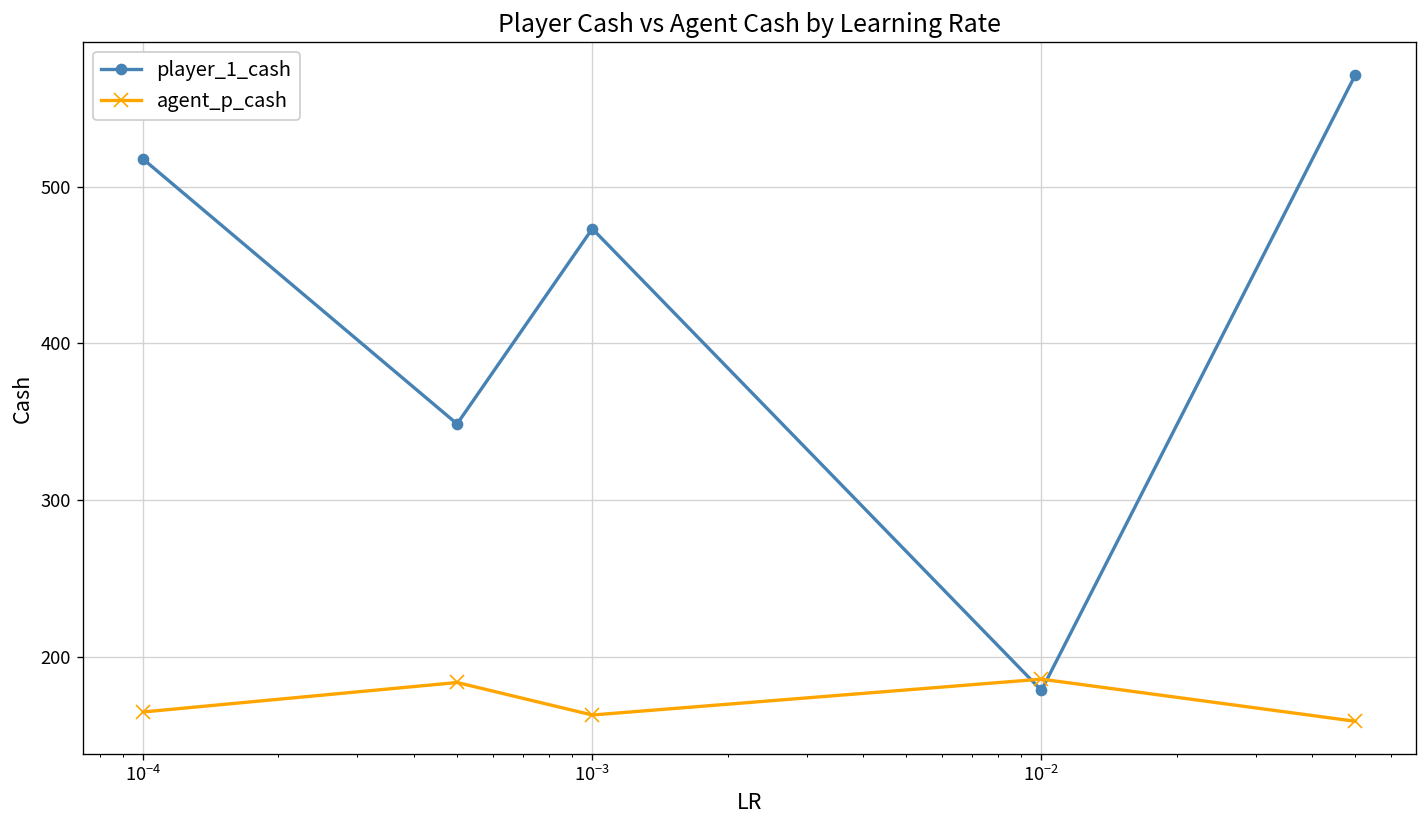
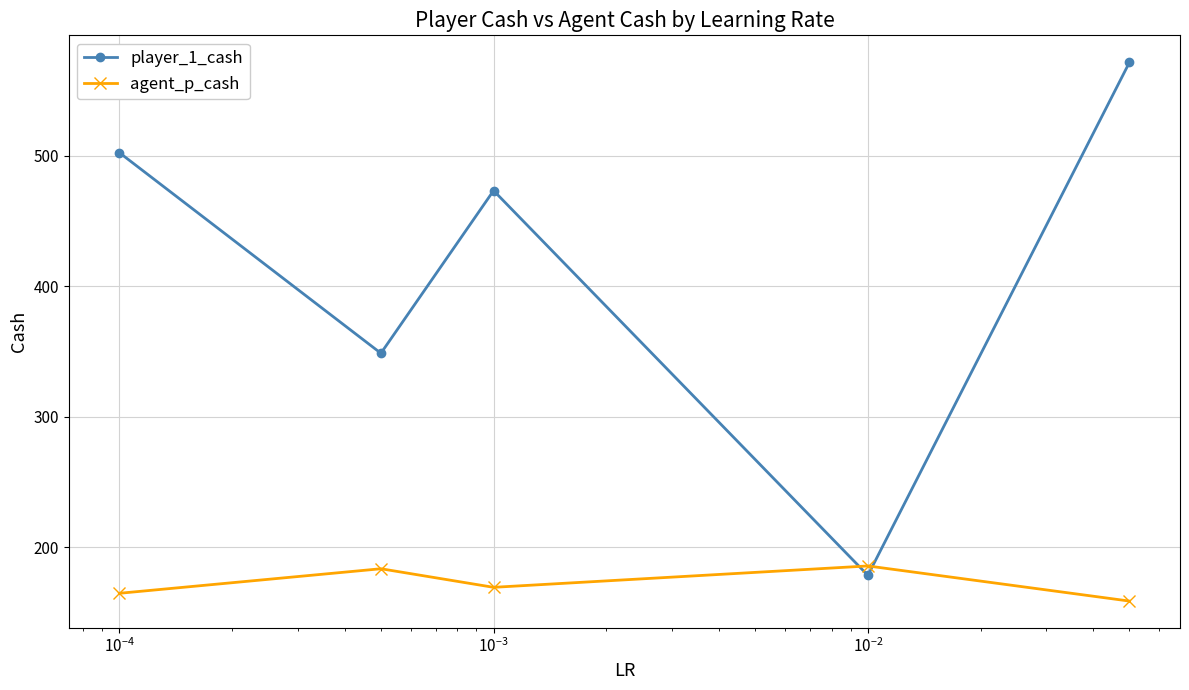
  {
    "player_1_cash": {
-     "10^-4": 518,
+     "10^-4": 502,
      "10^-3": 473,
      "10^-2": 178
    },
    "agent_p_cash": {
      "10^-4": 165,
-     "10^-3": 163,
+     "10^-3": 169,
      "10^-2": 186
    }
  }
